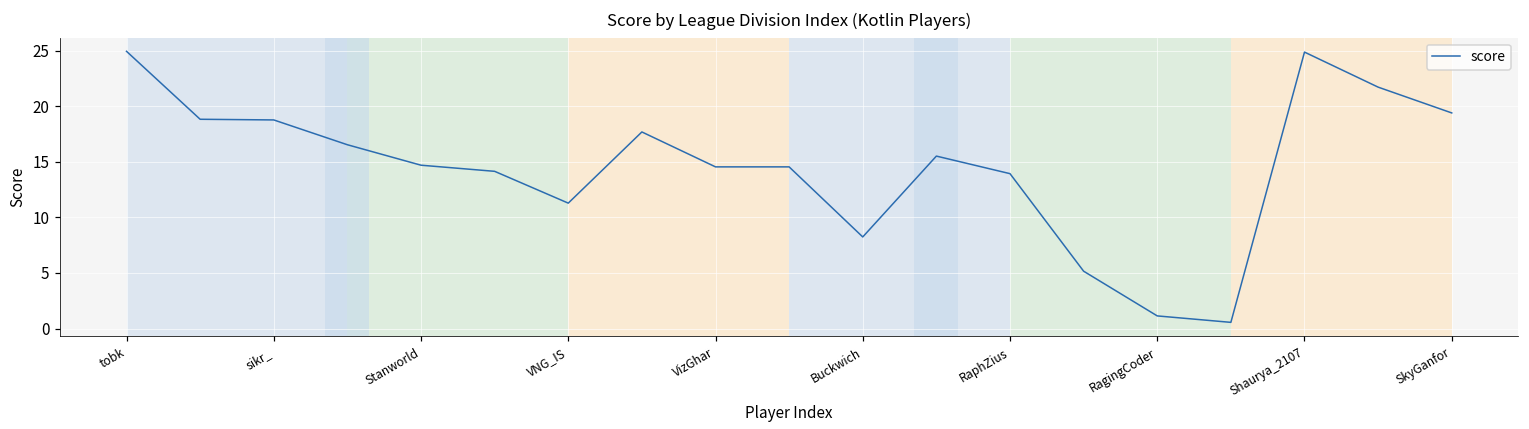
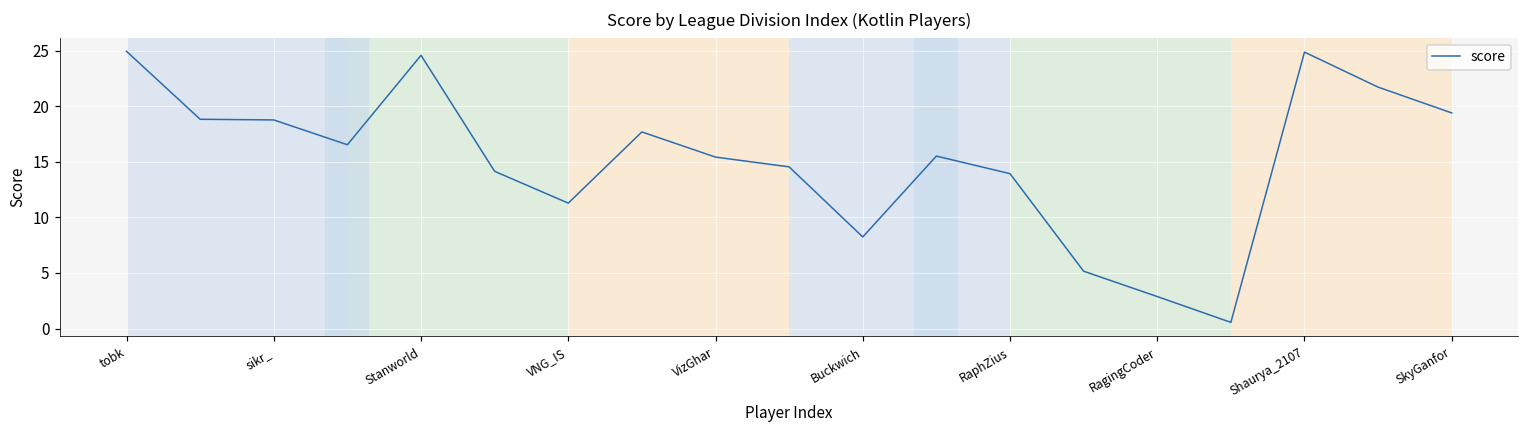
  {
    "tobk": 24.9,
    "sikr_": 18.8,
-   "Stanworld": 14.7,
+   "Stanworld": 24.6,
    "VNG_IS": 11.3,
-   "VizGhar": 14.5,
+   "VizGhar": 15.4,
    "Buckwich": 8.2,
    "RaphZius": 13.9,
-   "RagingCoder": 1.1,
+   "RagingCoder": 2.9,
    "Shaurya_2107": 24.9,
    "SkyGanfor": 19.4
  }
